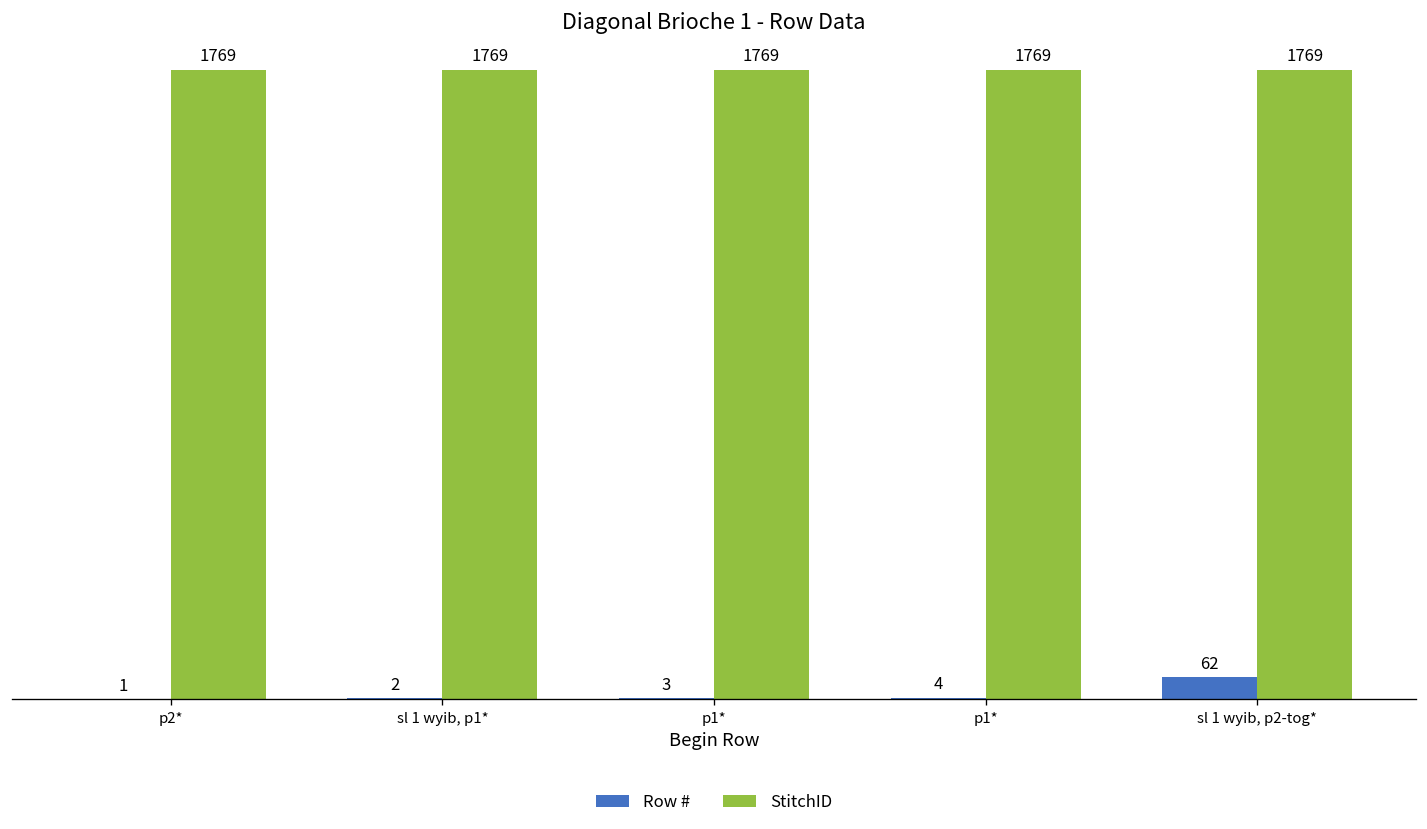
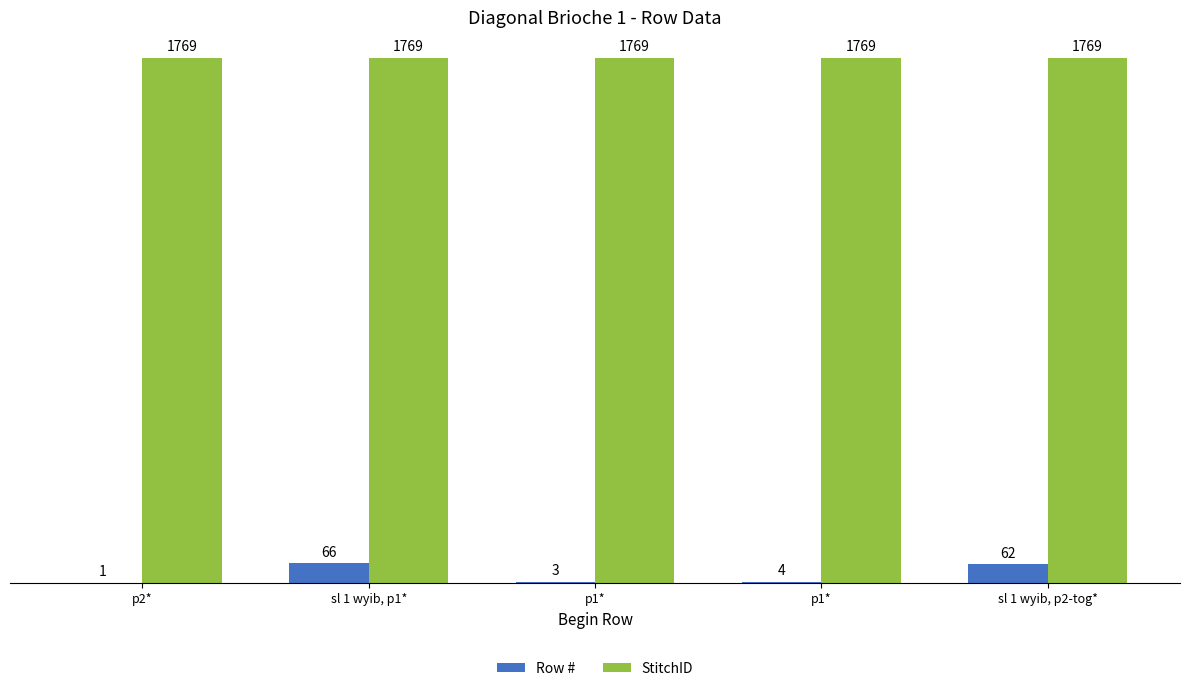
  {
    "Row #": {
      "p2*": 1,
-     "sl 1 wyib, p1*": 2,
+     "sl 1 wyib, p1*": 66,
      "sl 1 wyib, p2-tog*": 62
    },
    "StitchID": {
      "p2*": 1769,
      "sl 1 wyib, p1*": 1769,
      "sl 1 wyib, p2-tog*": 1769
    }
  }
